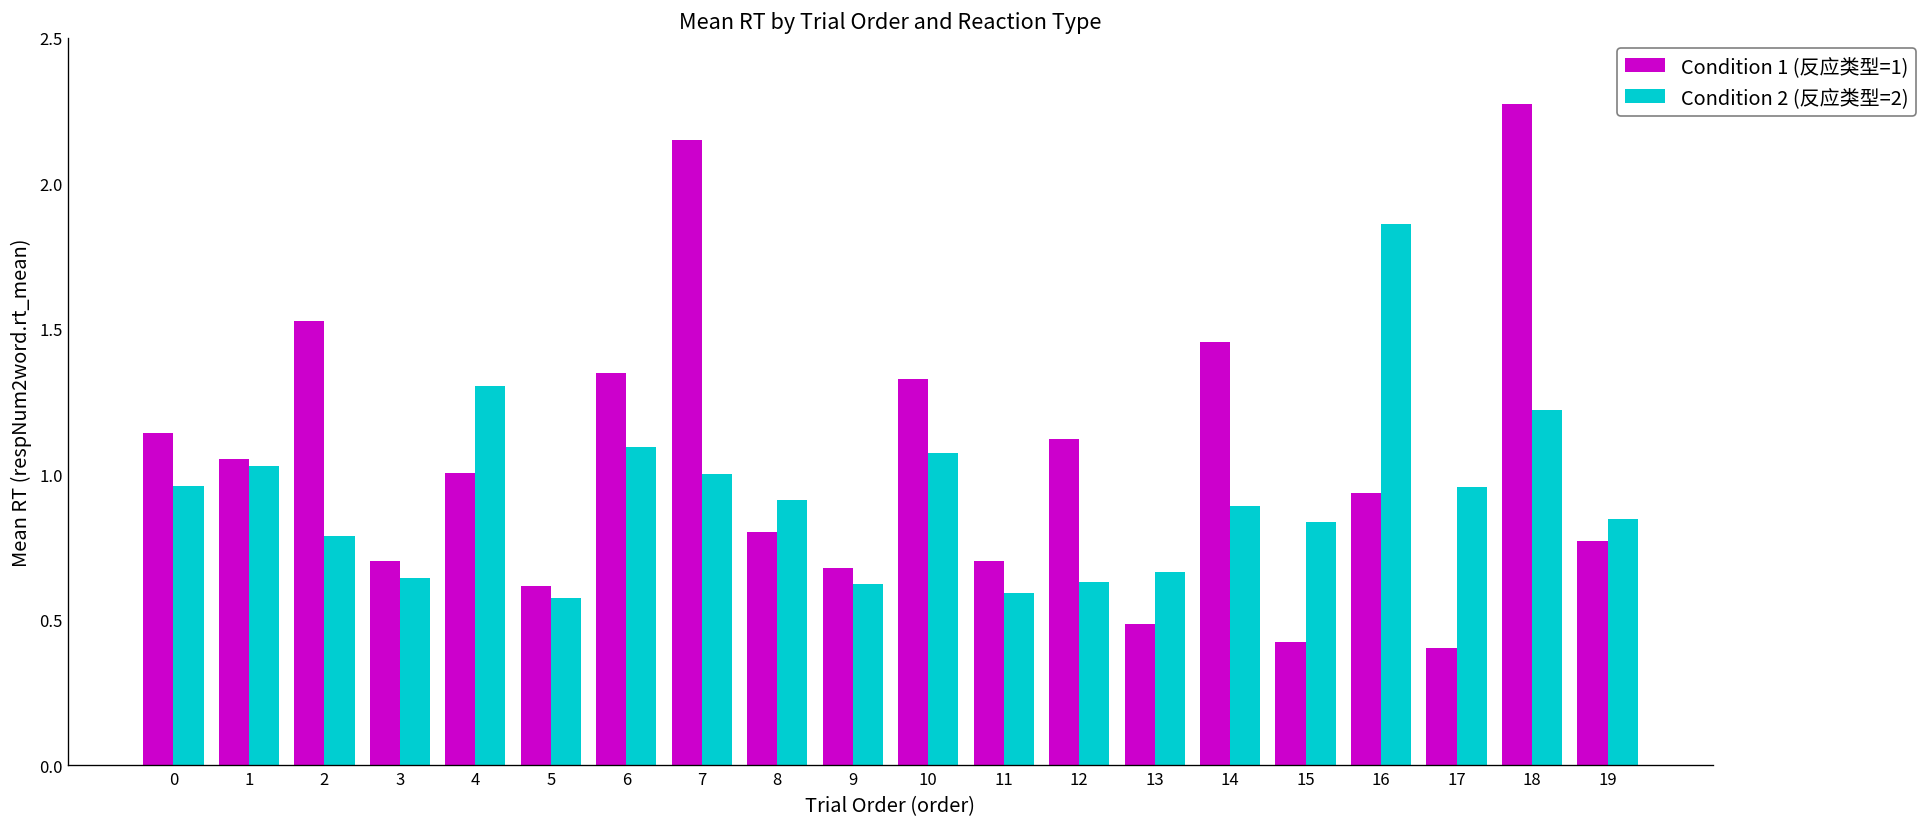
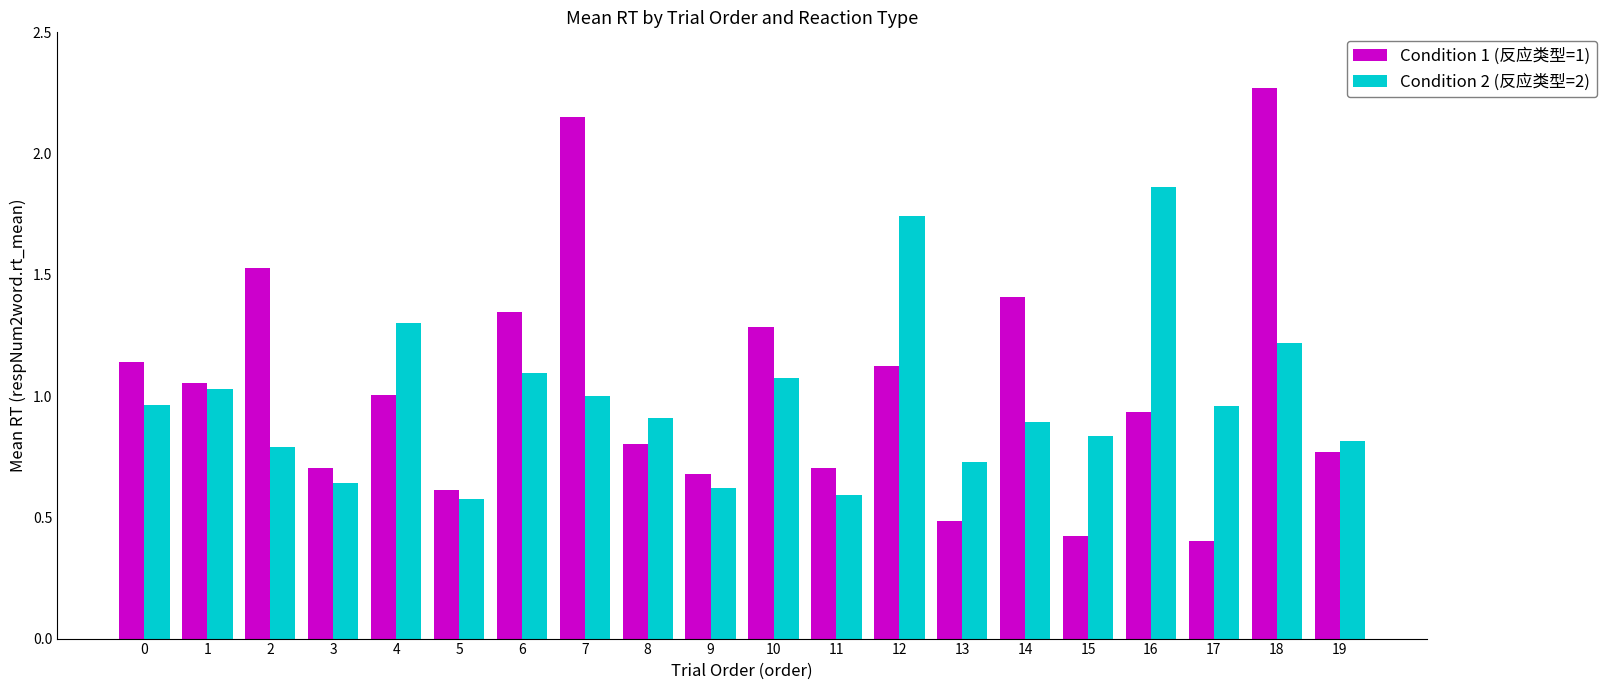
  {
    "Condition 1 (反应类型=1)": {
      "0": 1.14,
      "1": 1.05,
      "2": 1.53,
      "3": 0.70,
      "4": 1.00,
      "5": 0.61,
      "6": 1.35,
      "7": 2.15,
      "8": 0.80,
      "9": 0.68,
-     "10": 1.33,
+     "10": 1.29,
      "11": 0.70,
      "12": 1.12,
      "13": 0.48,
-     "14": 1.46,
+     "14": 1.41,
      "15": 0.42,
      "16": 0.93,
      "17": 0.40,
      "18": 2.27,
      "19": 0.77
    },
    "Condition 2 (反应类型=2)": {
      "0": 0.96,
      "1": 1.03,
      "2": 0.79,
      "3": 0.64,
      "4": 1.30,
      "5": 0.57,
      "6": 1.09,
      "7": 1.00,
      "8": 0.91,
      "9": 0.62,
      "10": 1.07,
      "11": 0.59,
-     "12": 0.63,
-     "13": 0.67,
+     "12": 1.74,
+     "13": 0.73,
      "14": 0.89,
      "15": 0.83,
      "16": 1.86,
      "17": 0.96,
      "18": 1.22,
-     "19": 0.85
+     "19": 0.81
    }
  }
